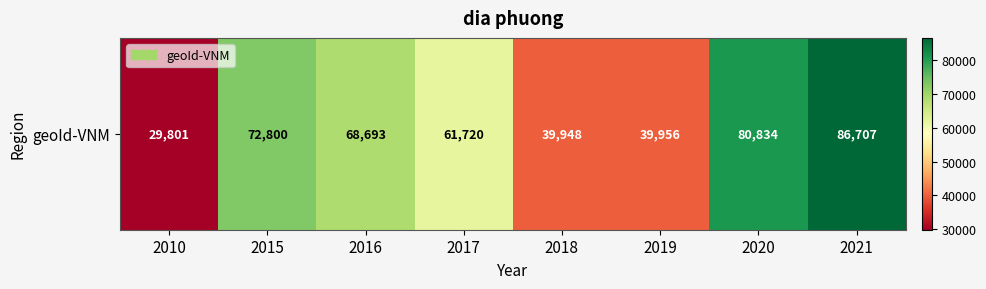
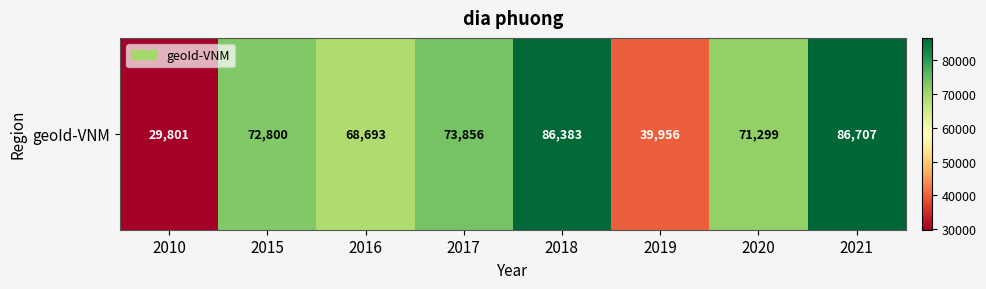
  {
    "geoId-VNM": {
      "2010": "29,801",
      "2015": "72,800",
      "2016": "68,693",
-     "2017": "61,720",
-     "2018": "39,948",
+     "2017": "73,856",
+     "2018": "86,383",
      "2019": "39,956",
-     "2020": "80,834",
+     "2020": "71,299",
      "2021": "86,707"
    }
  }
